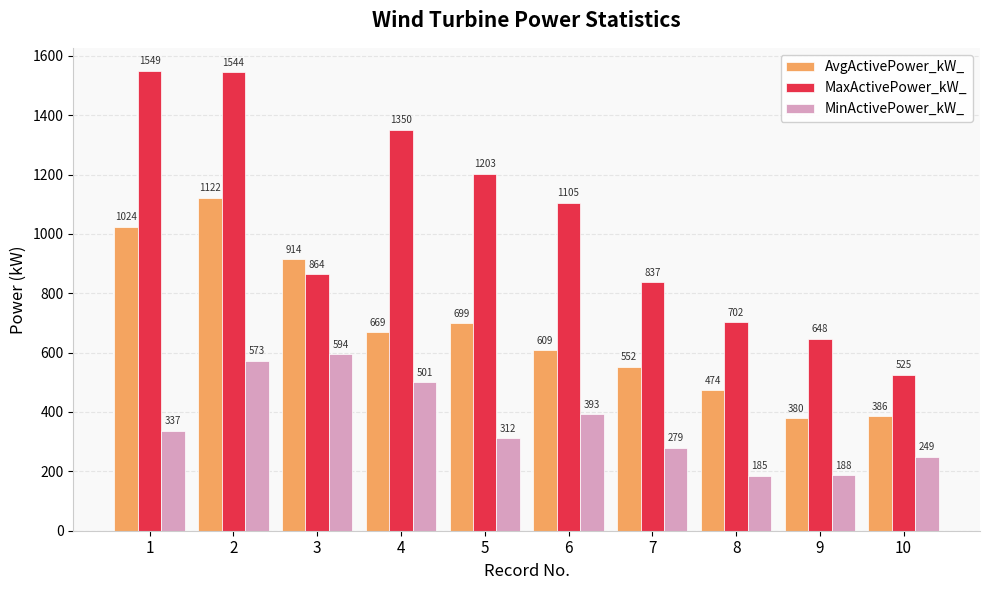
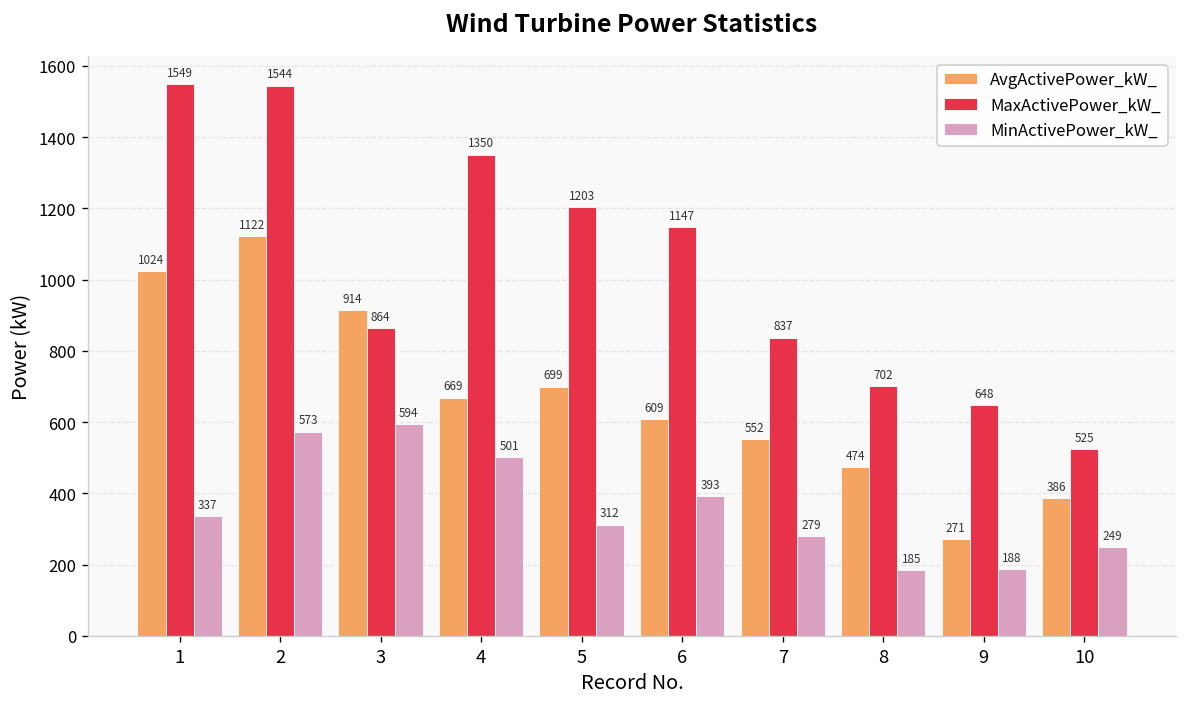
  {
    "AvgActivePower_kW_": {
      "1": 1024,
      "2": 1122,
      "3": 914,
      "4": 669,
      "5": 699,
      "6": 609,
      "7": 552,
      "8": 474,
-     "9": 380,
+     "9": 271,
      "10": 386
    },
    "MaxActivePower_kW_": {
      "1": 1549,
      "2": 1544,
      "3": 864,
      "4": 1350,
      "5": 1203,
-     "6": 1105,
+     "6": 1147,
      "7": 837,
      "8": 702,
      "9": 648,
      "10": 525
    },
    "MinActivePower_kW_": {
      "1": 337,
      "2": 573,
      "3": 594,
      "4": 501,
      "5": 312,
      "6": 393,
      "7": 279,
      "8": 185,
      "9": 188,
      "10": 249
    }
  }
